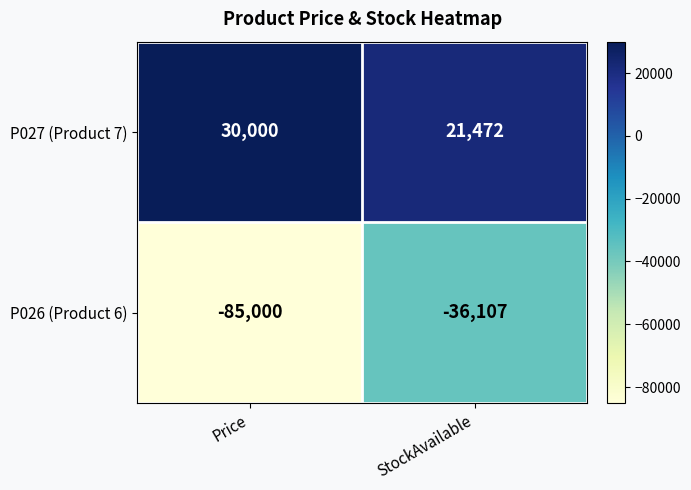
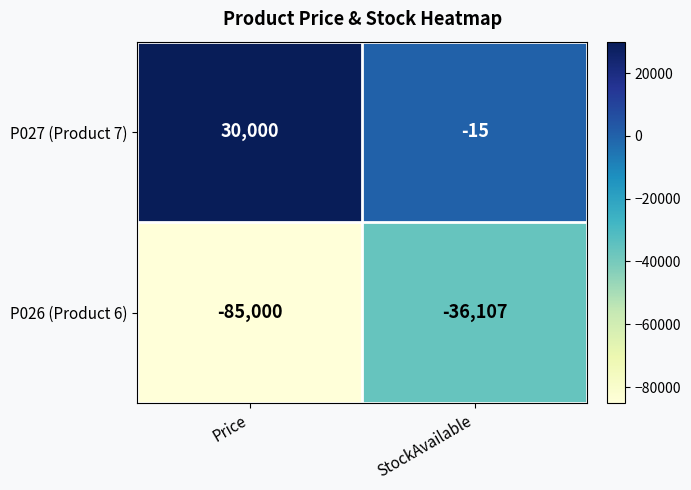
  {
    "P027 (Product 7)": {
      "Price": "30,000",
-     "StockAvailable": "21,472"
+     "StockAvailable": "-15"
    },
    "P026 (Product 6)": {
      "Price": "-85,000",
      "StockAvailable": "-36,107"
    }
  }
